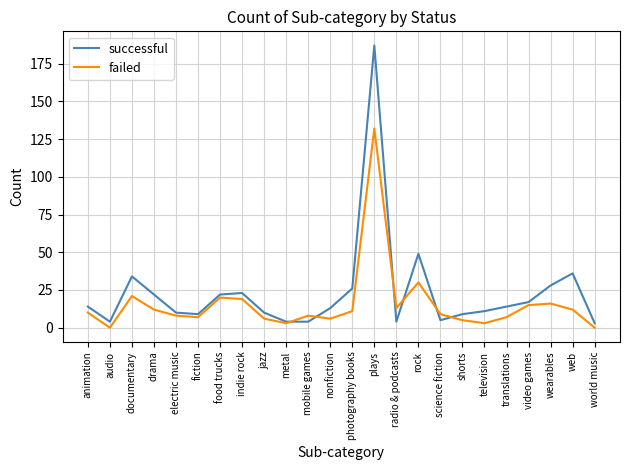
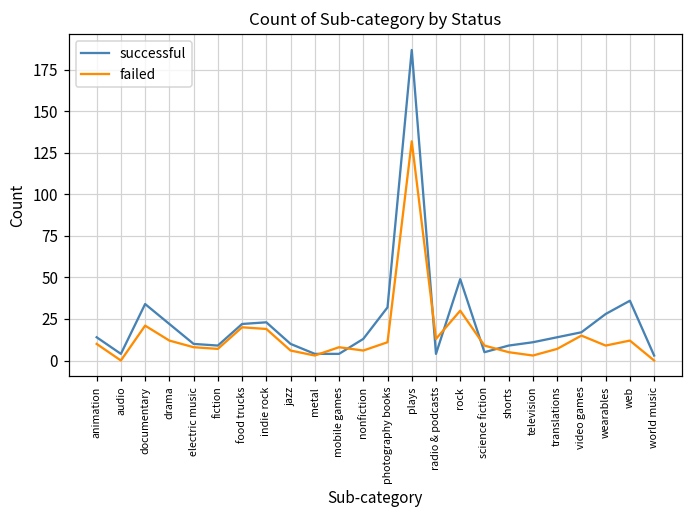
  {
    "successful": {
      "animation": 14,
      "audio": 4,
      "documentary": 34,
      "drama": 22,
      "electric music": 10,
      "fiction": 9,
      "food trucks": 22,
      "indie rock": 23,
      "jazz": 10,
      "mobile games": 4,
      "nonfiction": 13,
-     "photography books": 26,
+     "photography books": 32,
      "plays": 187,
      "radio & podcasts": 4,
      "rock": 49,
      "science fiction": 5,
      "shorts": 9,
      "television": 11,
      "translations": 14,
      "video games": 17,
      "wearables": 28,
      "web": 36,
      "world music": 3
    },
    "failed": {
      "animation": 10,
      "audio": 0,
      "documentary": 21,
      "drama": 12,
      "electric music": 8,
      "fiction": 7,
      "food trucks": 20,
      "indie rock": 19,
      "jazz": 6,
      "mobile games": 8,
      "nonfiction": 6,
      "photography books": 11,
      "plays": 132,
      "radio & podcasts": 13,
      "rock": 30,
      "science fiction": 9,
      "shorts": 5,
      "television": 3,
      "translations": 7,
      "video games": 15,
-     "wearables": 16,
+     "wearables": 9,
      "web": 12,
      "world music": 0
    }
  }
